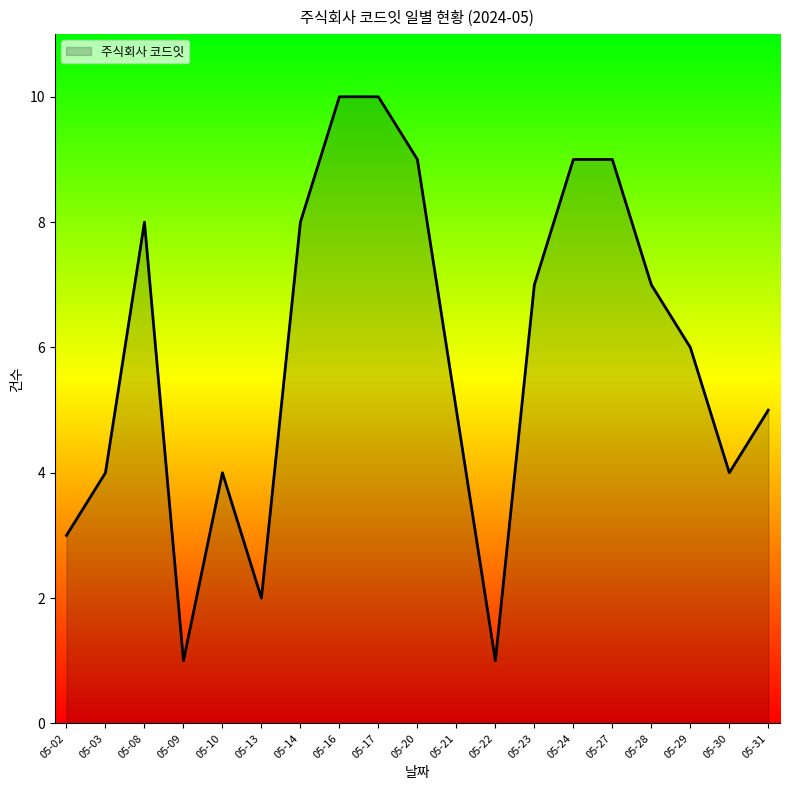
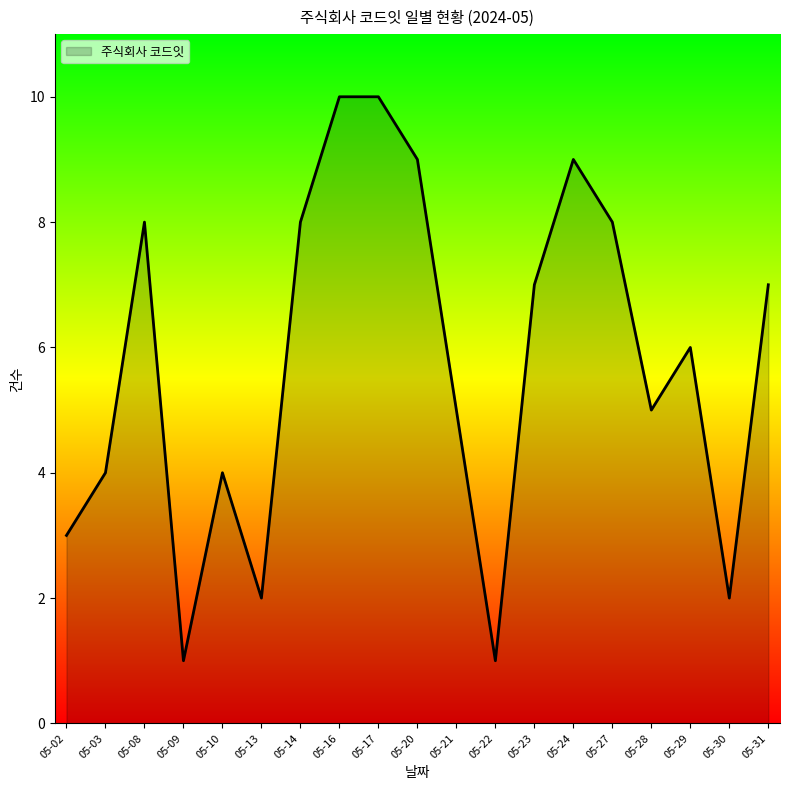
  {
    "05-02": 3,
    "05-03": 4,
    "05-08": 8,
    "05-09": 1,
    "05-10": 4,
    "05-13": 2,
    "05-14": 8,
    "05-16": 10,
    "05-17": 10,
    "05-20": 9,
    "05-21": 5,
    "05-22": 1,
    "05-23": 7,
    "05-24": 9,
-   "05-27": 9,
-   "05-28": 7,
+   "05-27": 8,
+   "05-28": 5,
    "05-29": 6,
-   "05-30": 4,
-   "05-31": 5
+   "05-30": 2,
+   "05-31": 7
  }
